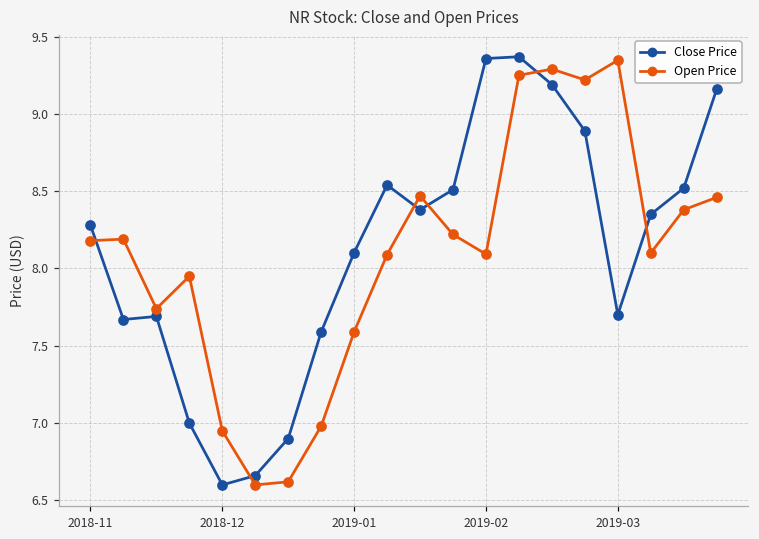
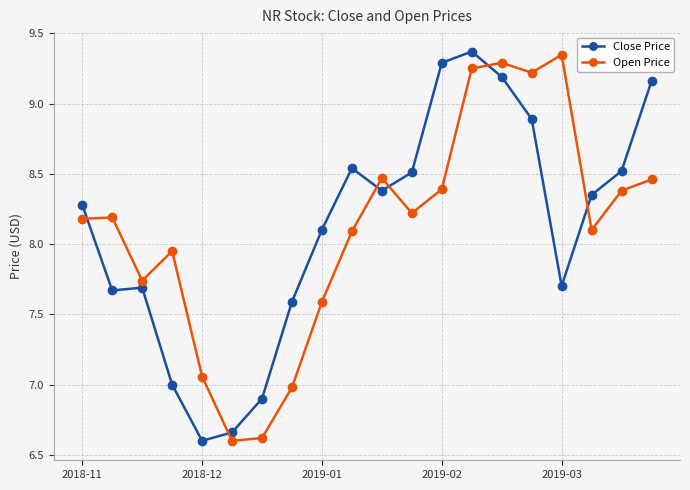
  {
    "Close Price": {
      "2018-11": 8.28,
      "2018-12": 6.60,
      "2019-01": 8.10,
-     "2019-02": 9.36,
+     "2019-02": 9.29,
      "2019-03": 7.70
    },
    "Open Price": {
      "2018-11": 8.18,
-     "2018-12": 6.95,
+     "2018-12": 7.06,
      "2019-01": 7.59,
-     "2019-02": 8.09,
+     "2019-02": 8.39,
      "2019-03": 9.35
    }
  }
